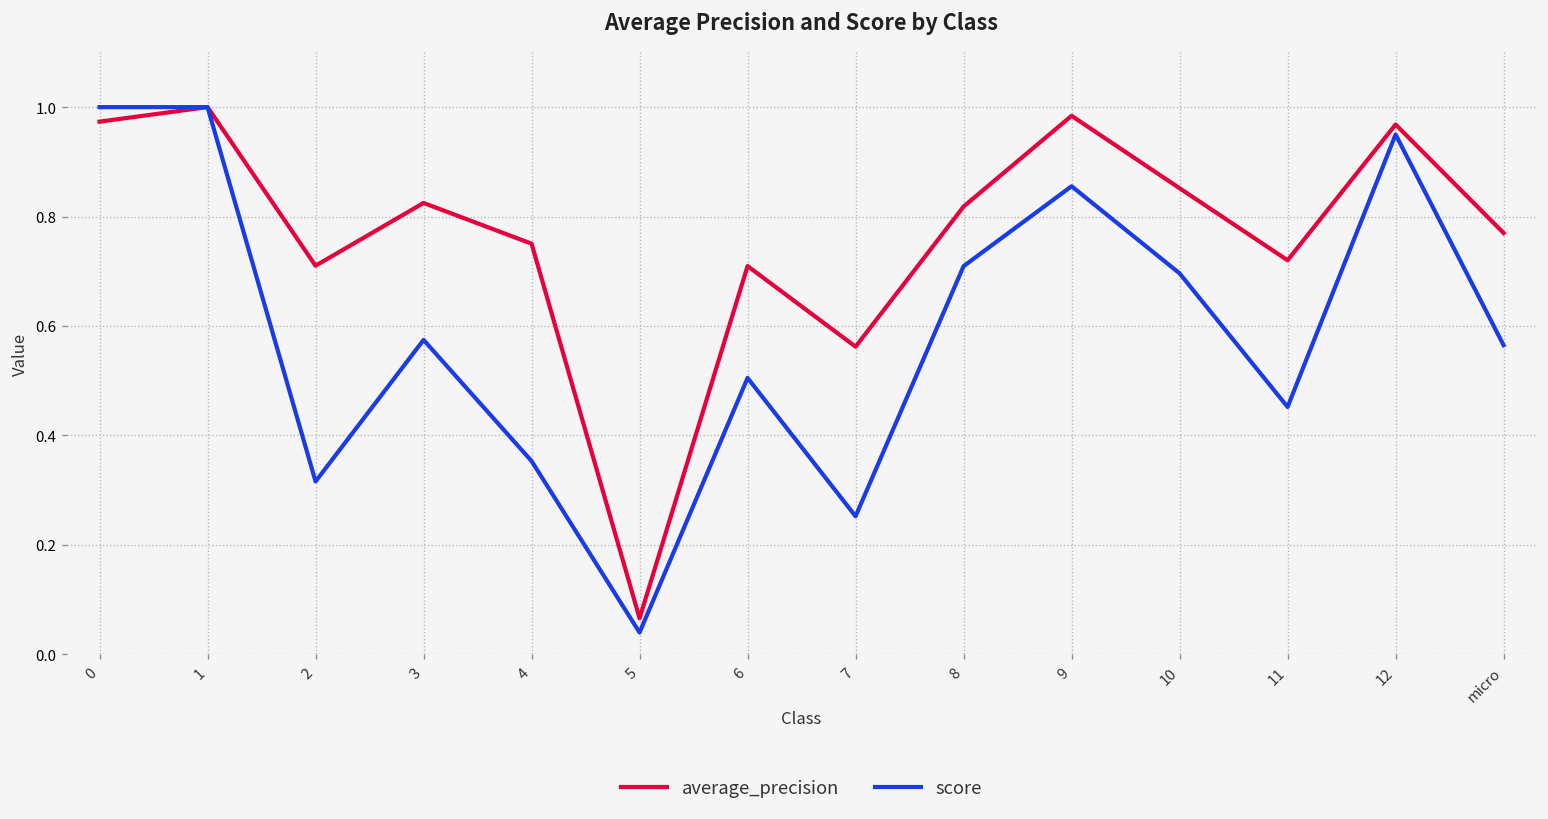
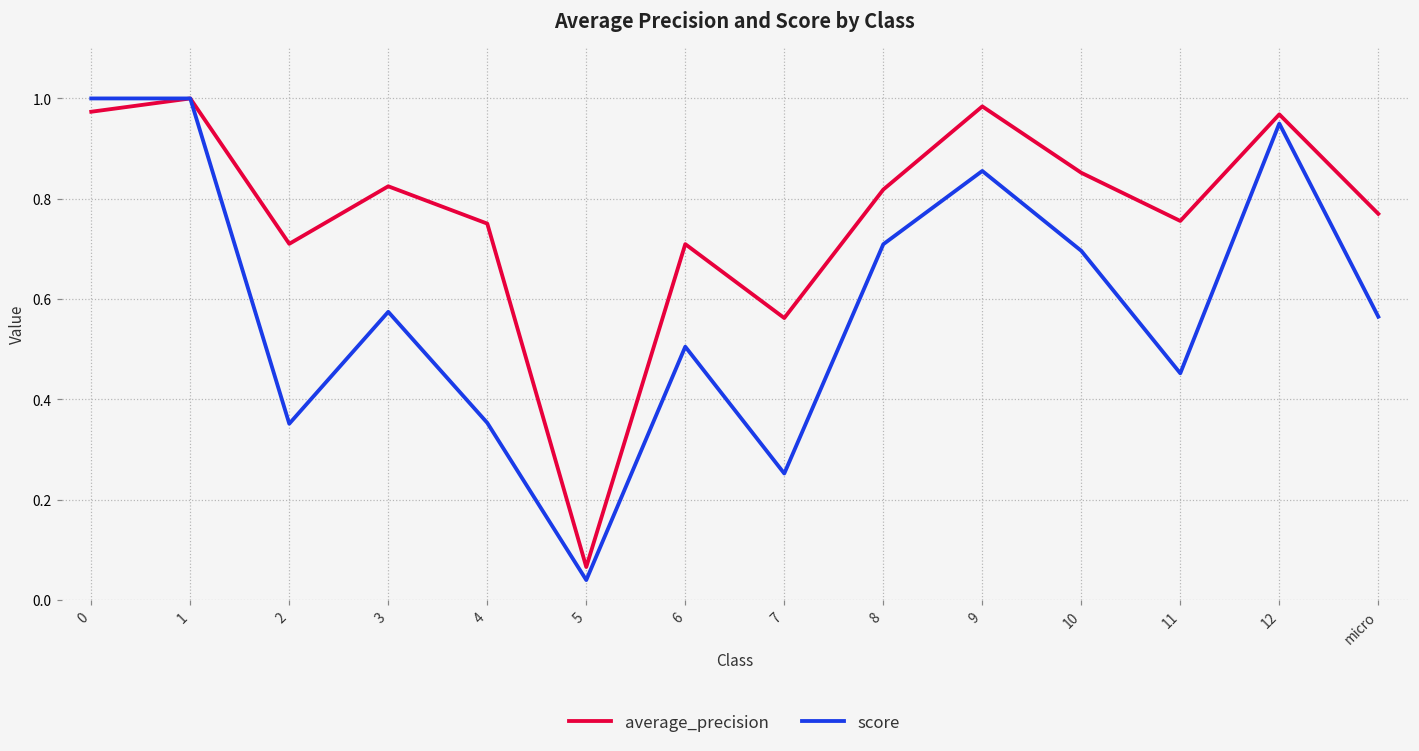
  {
    "average_precision": {
      "0": 0.97,
      "2": 0.71,
      "3": 0.82,
      "4": 0.75,
      "5": 0.07,
      "6": 0.71,
      "7": 0.56,
      "8": 0.82,
      "9": 0.98,
      "10": 0.85,
-     "11": 0.72,
+     "11": 0.76,
      "12": 0.97,
      "micro": 0.77
    },
    "score": {
      "0": 1.00,
-     "2": 0.32,
+     "2": 0.35,
      "3": 0.57,
      "4": 0.35,
      "5": 0.04,
      "6": 0.51,
      "7": 0.25,
      "8": 0.71,
      "9": 0.86,
      "10": 0.70,
      "11": 0.45,
      "12": 0.95,
      "micro": 0.56
    }
  }
